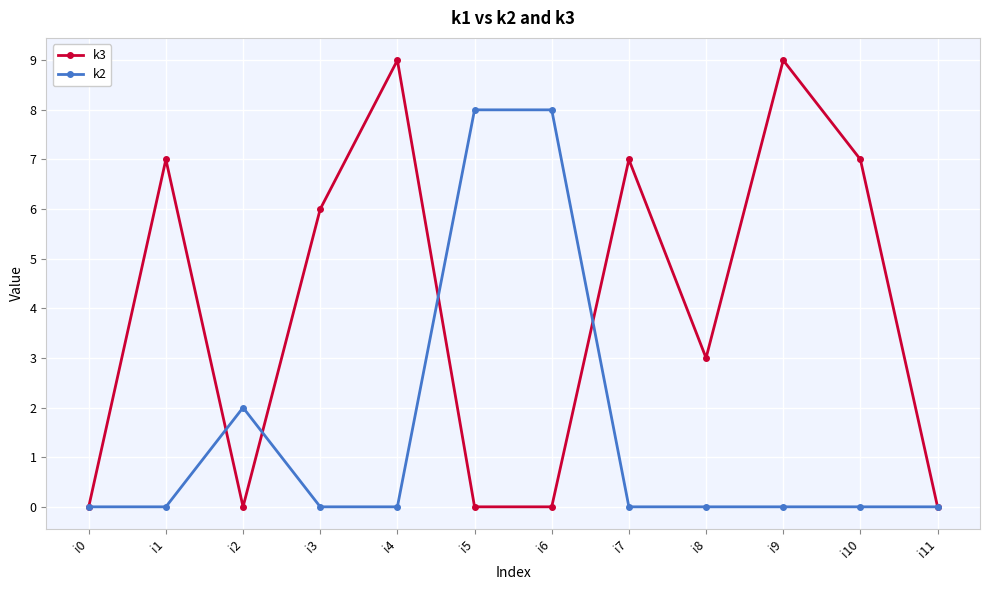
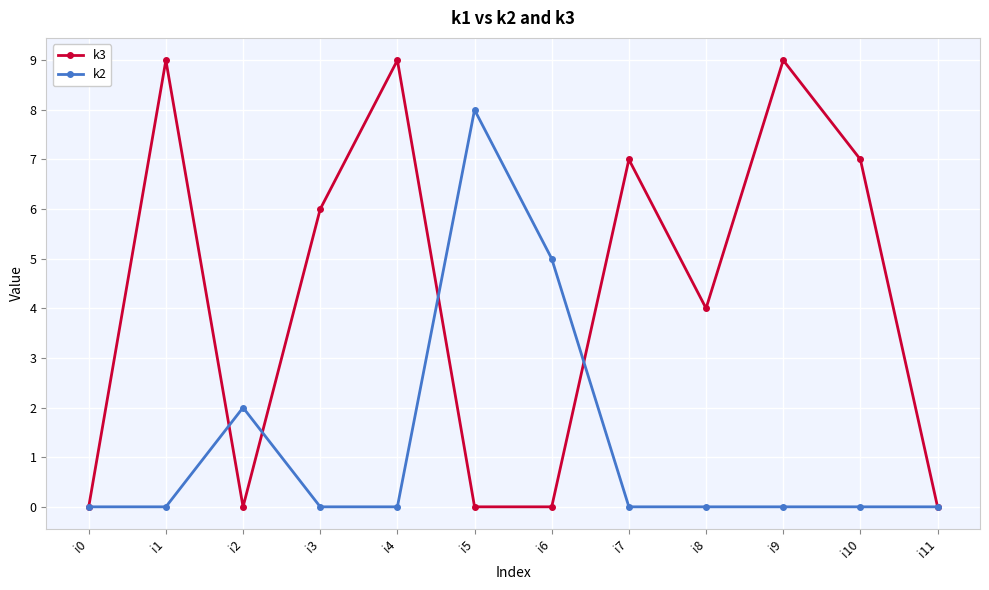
  {
    "k3": {
-     "i1": 7,
+     "i1": 9,
      "i2": 0,
      "i3": 6,
      "i4": 9,
      "i5": 0,
      "i6": 0,
      "i7": 7,
-     "i8": 3,
+     "i8": 4,
      "i9": 9,
      "i10": 7
    },
    "k2": {
      "i1": 0,
      "i2": 2,
      "i3": 0,
      "i4": 0,
      "i5": 8,
-     "i6": 8,
+     "i6": 5,
      "i7": 0,
      "i8": 0,
      "i9": 0,
      "i10": 0
    }
  }
